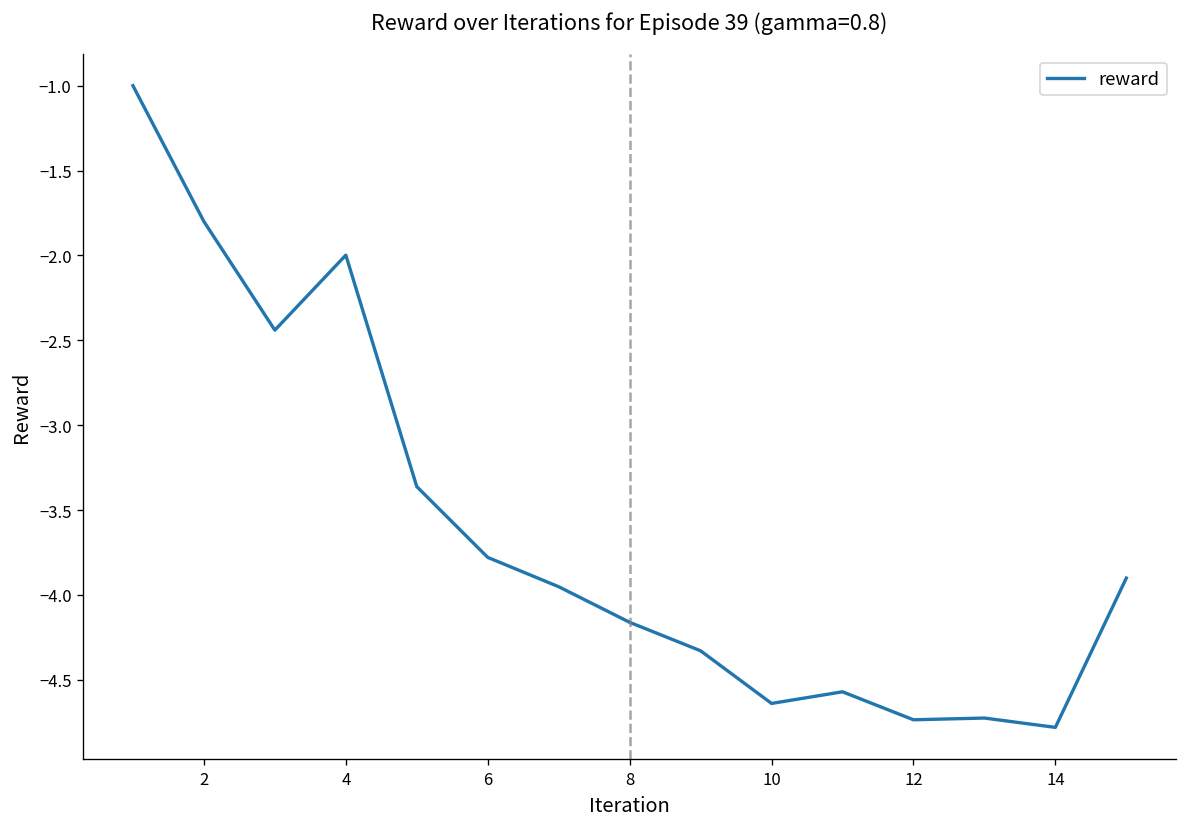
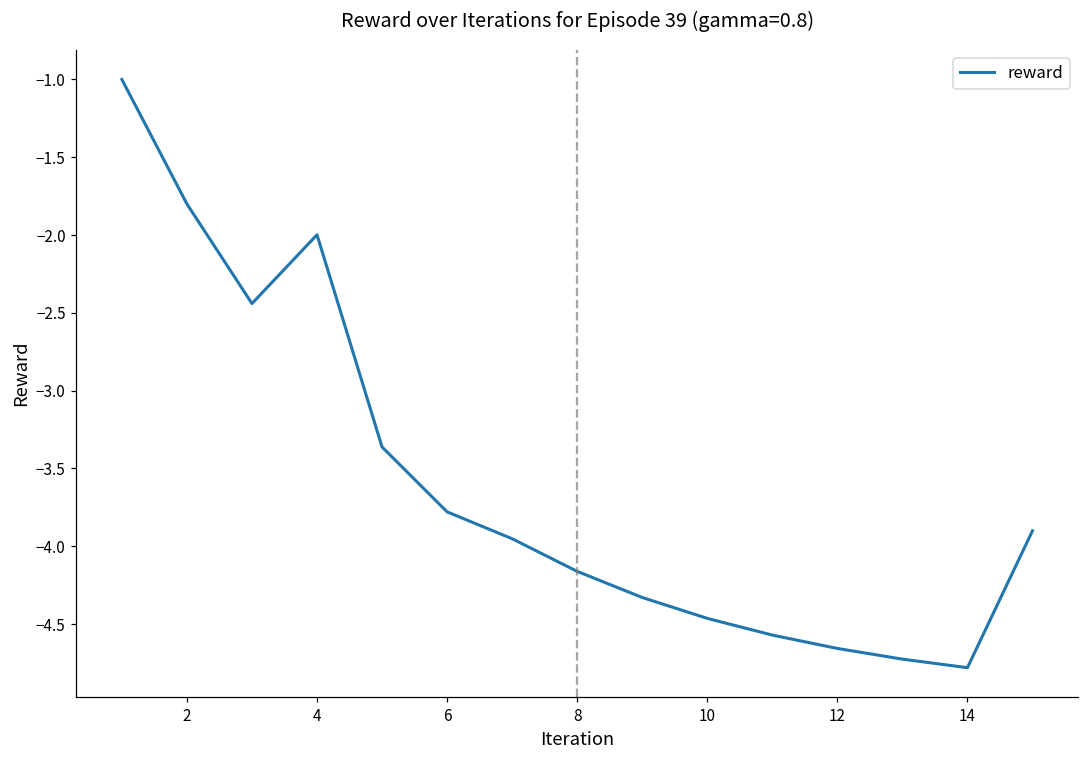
  {
    "2": -1.80,
    "4": -2.00,
    "6": -3.78,
    "8": -4.16,
-   "10": -4.64,
-   "12": -4.74,
+   "10": -4.46,
+   "12": -4.66,
    "14": -4.78
  }
